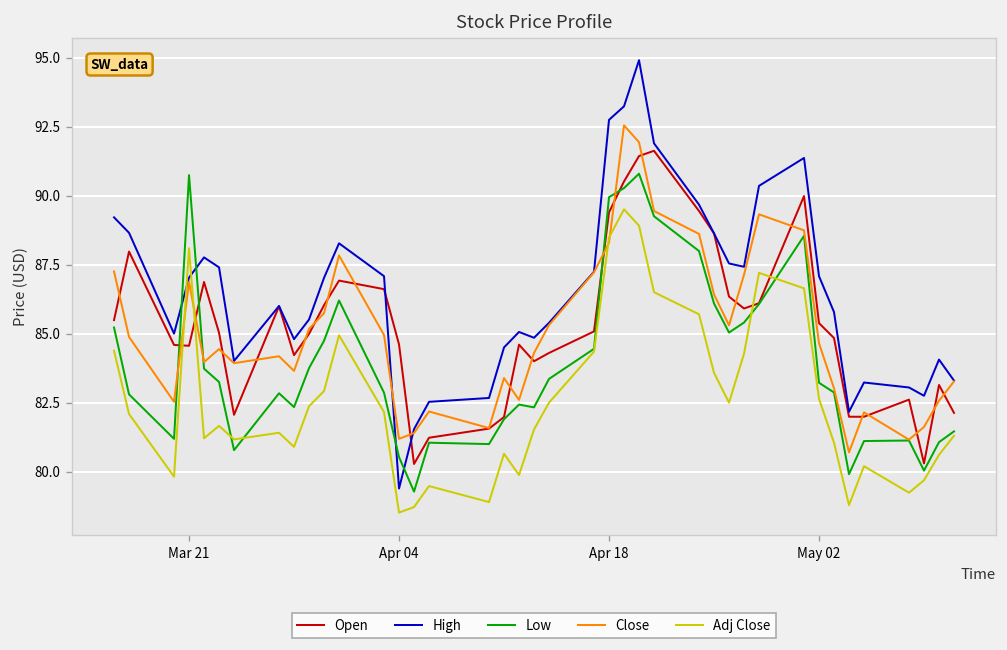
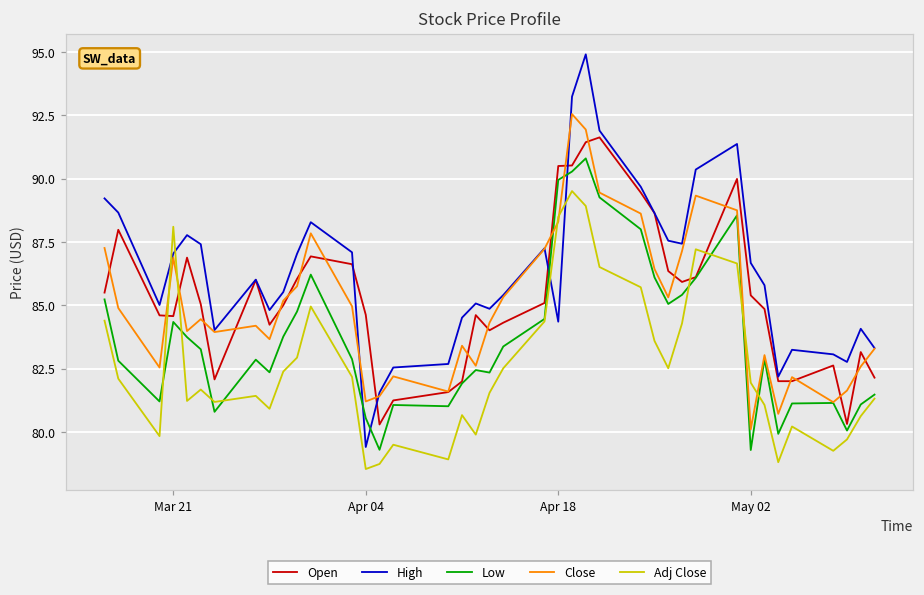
  {
    "Open": {
      "Mar 21": 84.6,
      "Apr 04": 84.6,
-     "Apr 18": 89.4,
+     "Apr 18": 90.5,
      "May 02": 85.4
    },
    "High": {
      "Mar 21": 87.0,
      "Apr 04": 79.4,
-     "Apr 18": 92.8,
-     "May 02": 87.1
+     "Apr 18": 84.4,
+     "May 02": 86.7
    },
    "Low": {
-     "Mar 21": 90.8,
+     "Mar 21": 84.3,
      "Apr 04": 80.5,
      "Apr 18": 90.0,
-     "May 02": 83.2
+     "May 02": 79.3
    },
    "Close": {
      "Mar 21": 86.9,
      "Apr 04": 81.2,
      "Apr 18": 88.3,
-     "May 02": 84.7
+     "May 02": 80.1
    },
    "Adj Close": {
      "Mar 21": 88.1,
      "Apr 04": 78.5,
      "Apr 18": 88.5,
-     "May 02": 82.7
+     "May 02": 81.9
    }
  }
